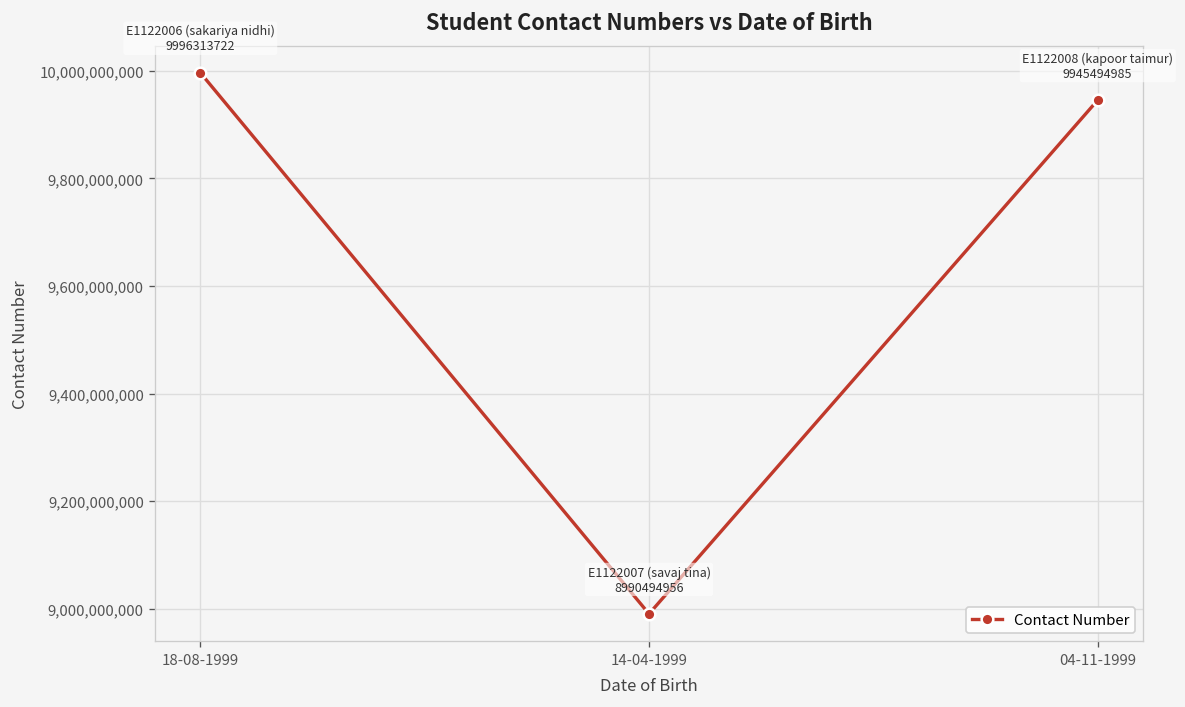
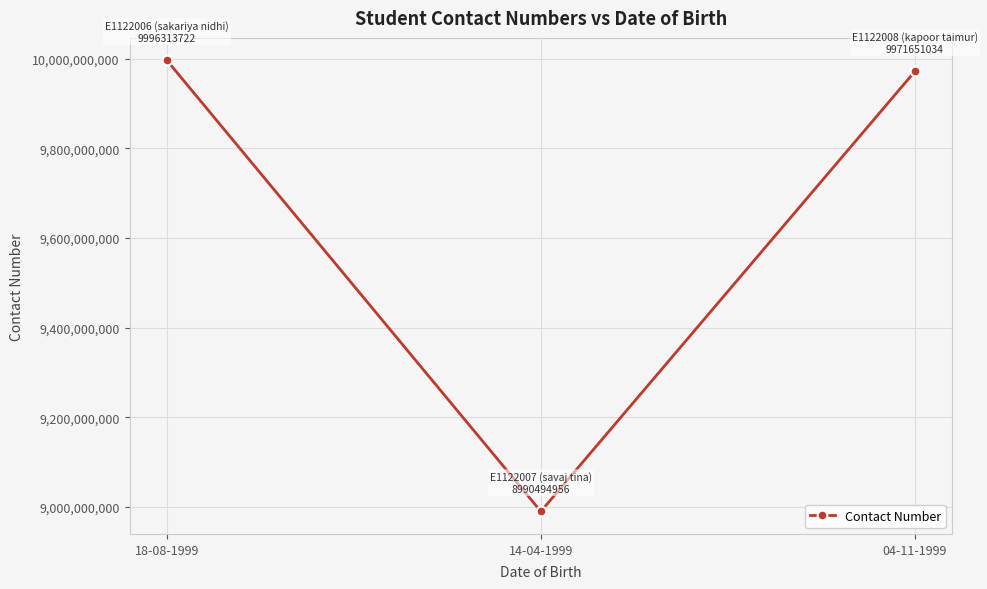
  {
-   "04-11-1999": 9945494985
+   "04-11-1999": 9971651034
  }
